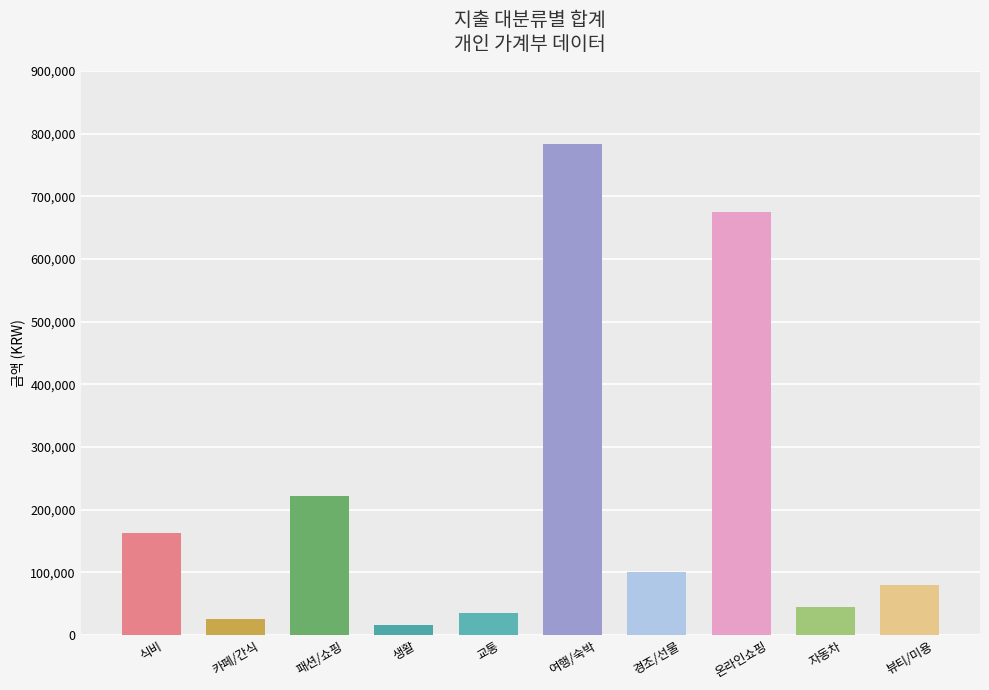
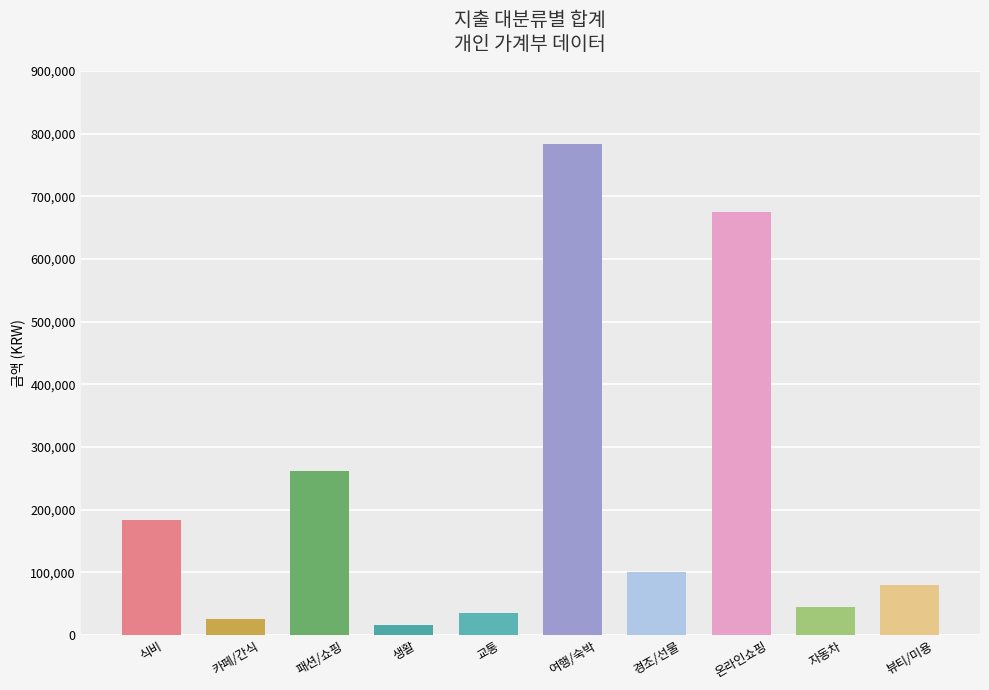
  {
-   "식비": "160,000",
+   "식비": "180,000",
    "카페/간식": "30,000",
-   "패션/쇼핑": "220,000",
+   "패션/쇼핑": "260,000",
    "생활": "20,000",
    "교통": "40,000",
    "여행/숙박": "780,000",
    "경조/선물": "100,000",
    "온라인쇼핑": "680,000",
    "자동차": "50,000",
    "뷰티/미용": "80,000"
  }
